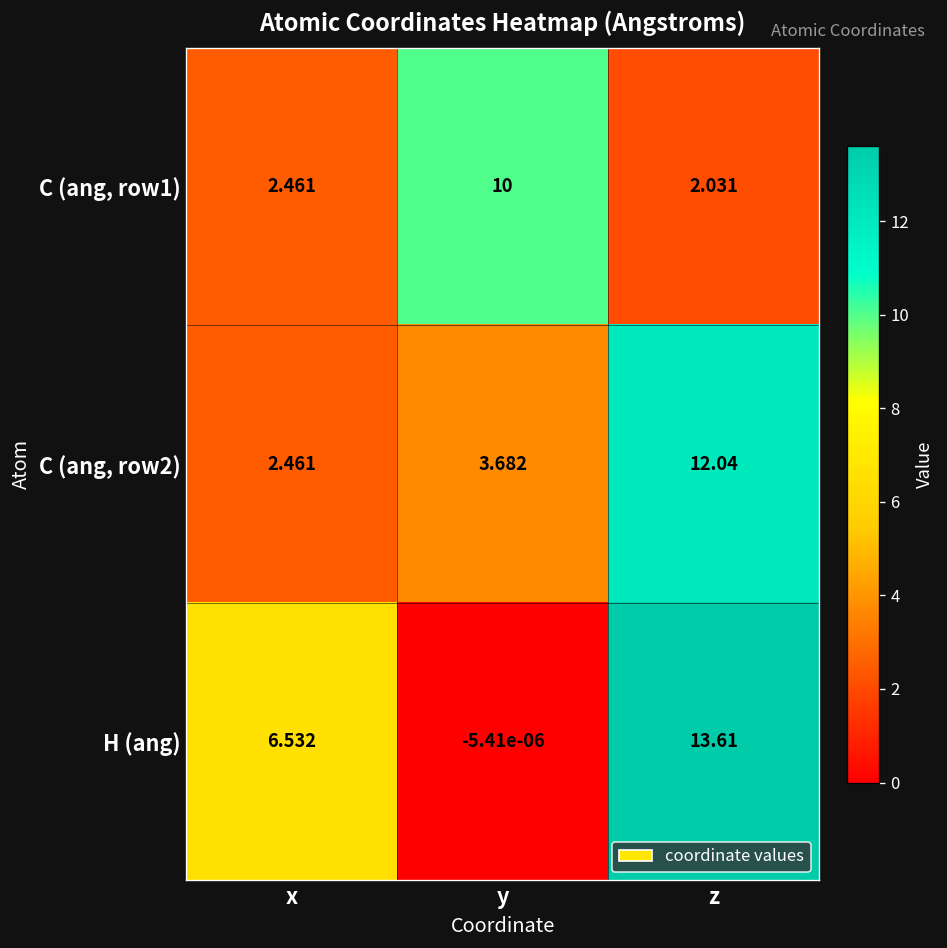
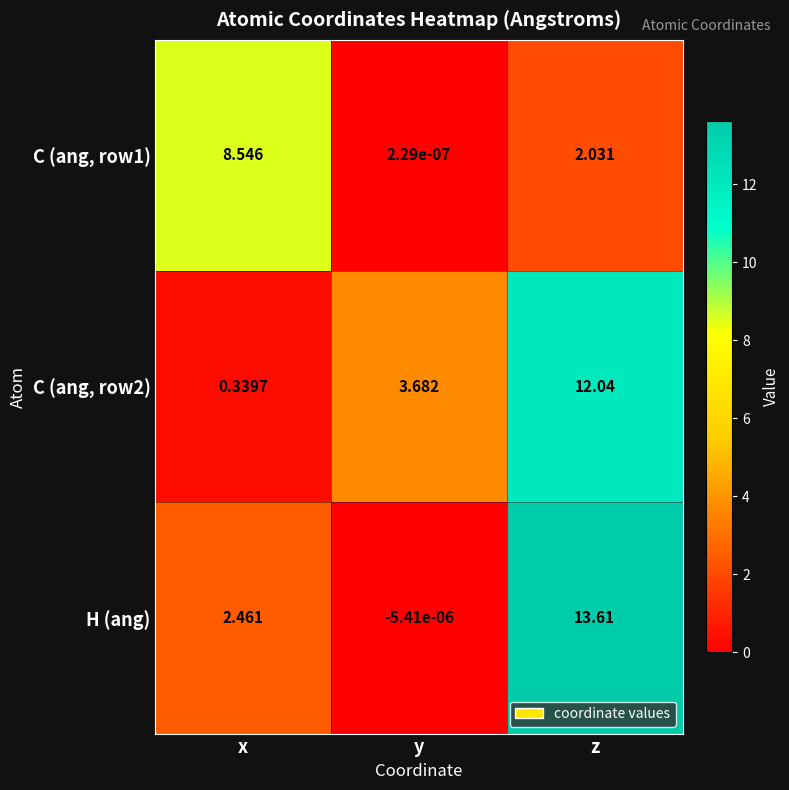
  {
    "C (ang, row1)": {
-     "x": "2.461",
-     "y": "10",
+     "x": "8.546",
+     "y": "2.29e-07",
      "z": "2.031"
    },
    "C (ang, row2)": {
-     "x": "2.461",
+     "x": "0.3397",
      "y": "3.682",
      "z": "12.04"
    },
    "H (ang)": {
-     "x": "6.532",
+     "x": "2.461",
      "y": "-5.41e-06",
      "z": "13.61"
    }
  }
